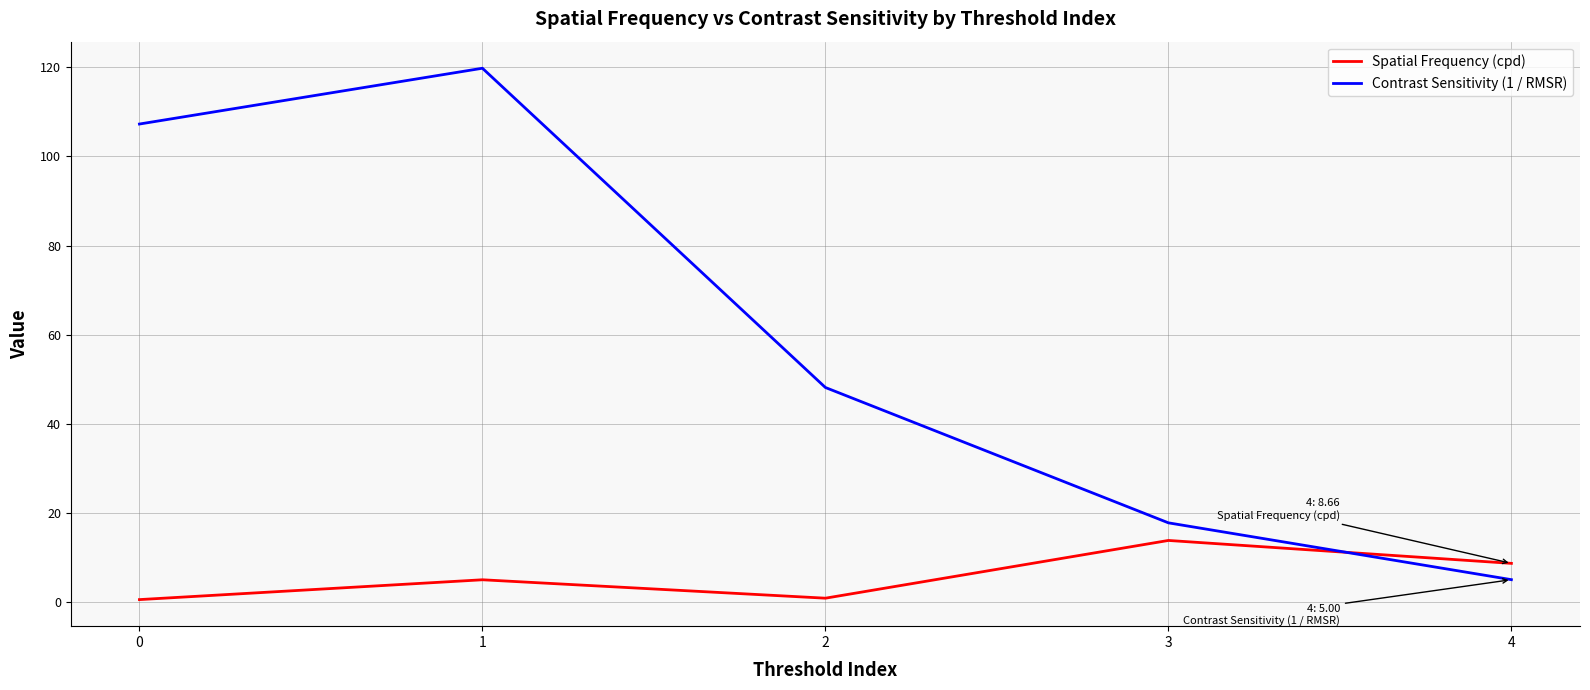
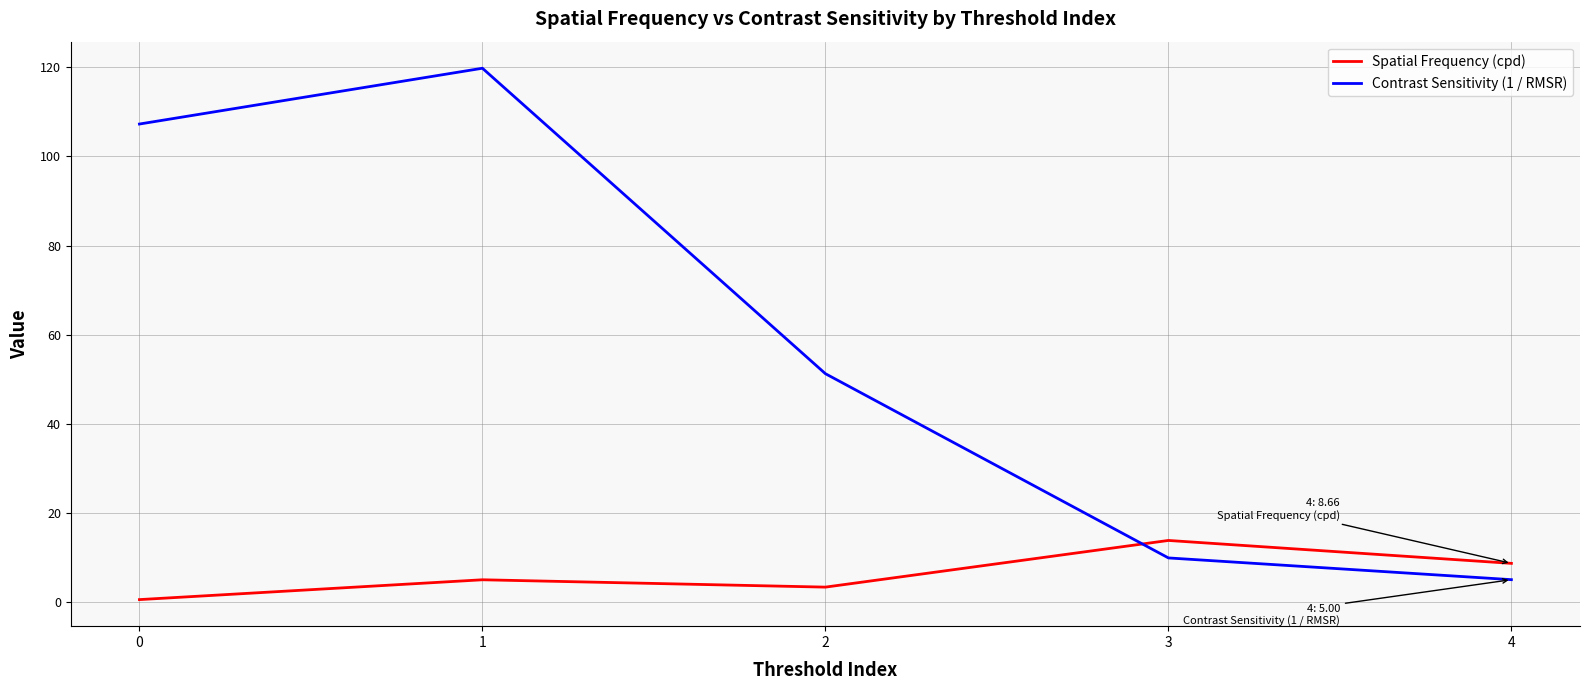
  {
    "Spatial Frequency (cpd)": {
      "0": 1,
      "1": 5,
-     "2": 1,
+     "2": 3,
      "3": 14
    },
    "Contrast Sensitivity (1 / RMSR)": {
      "0": 107,
      "1": 120,
-     "2": 48,
-     "3": 18
+     "2": 51,
+     "3": 10
    }
  }
